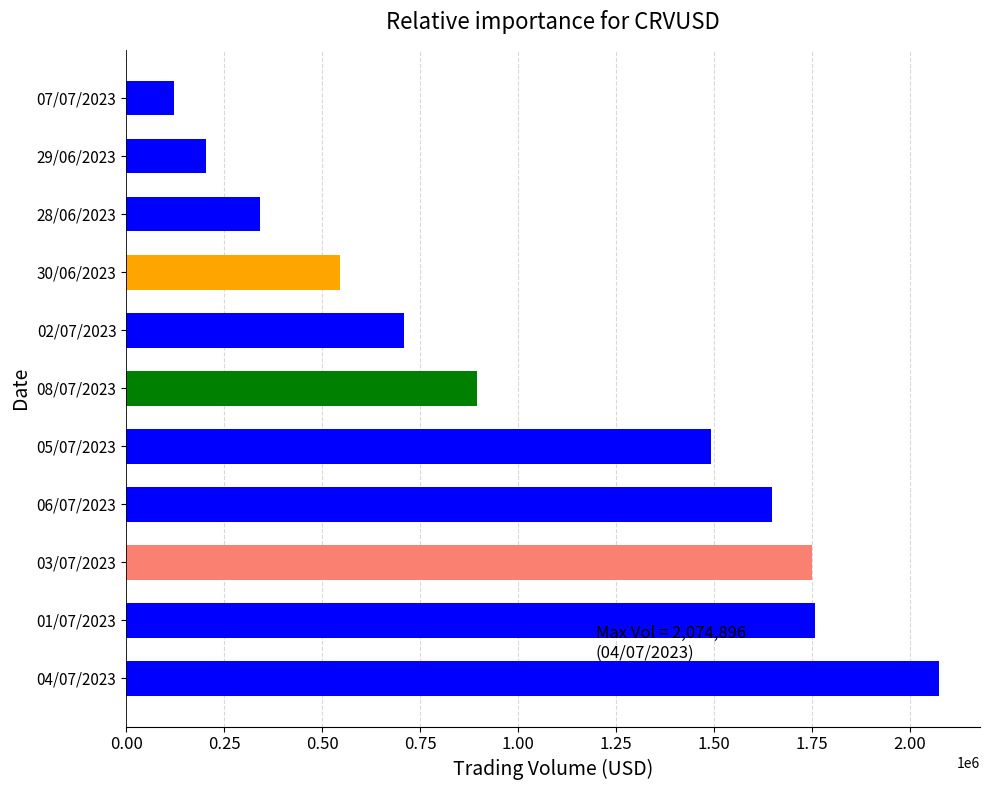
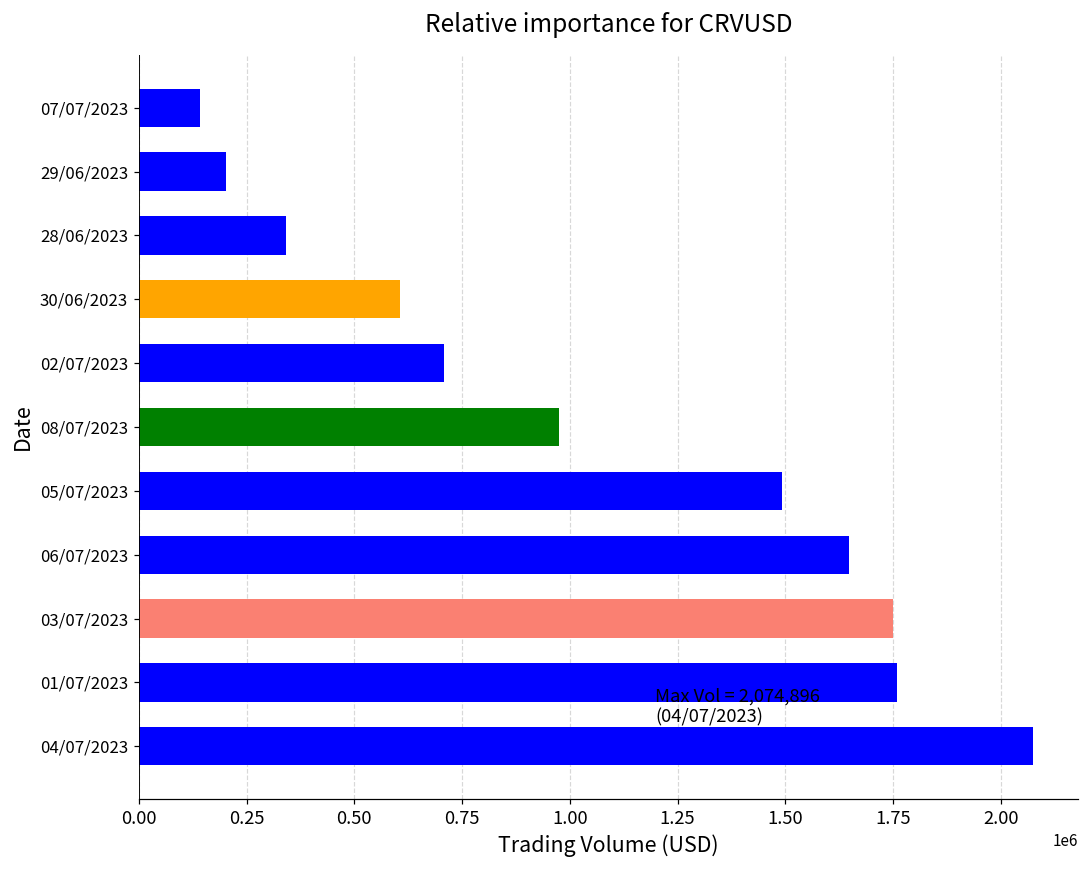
  {
-   "07/07/2023": 120000,
+   "07/07/2023": 140000,
    "29/06/2023": 200000,
    "28/06/2023": 340000,
-   "30/06/2023": 550000,
+   "30/06/2023": 610000,
    "02/07/2023": 710000,
-   "08/07/2023": 900000,
+   "08/07/2023": 980000,
    "05/07/2023": 1490000,
    "06/07/2023": 1650000,
    "03/07/2023": 1750000,
    "01/07/2023": 1760000,
    "04/07/2023": 2070000
  }
